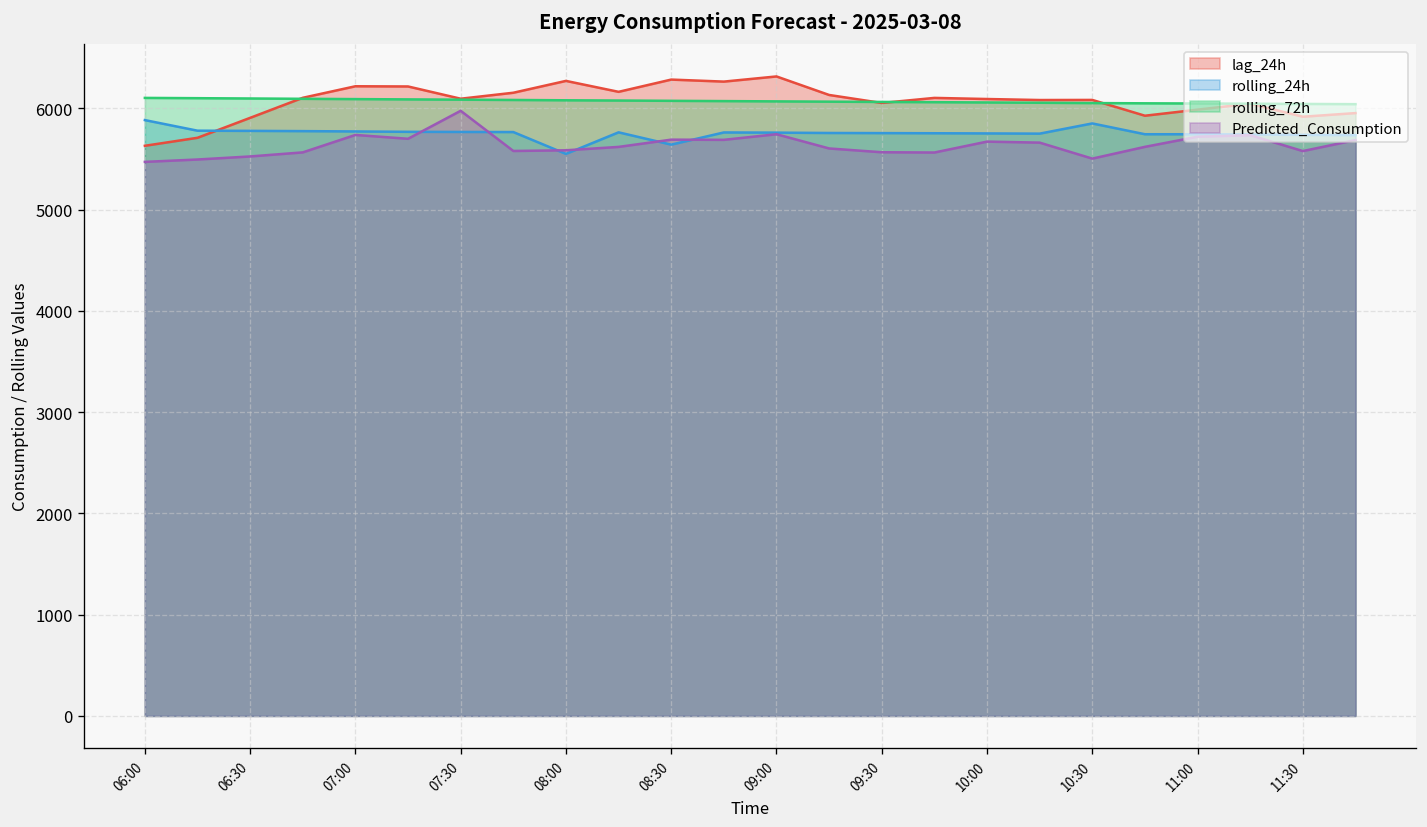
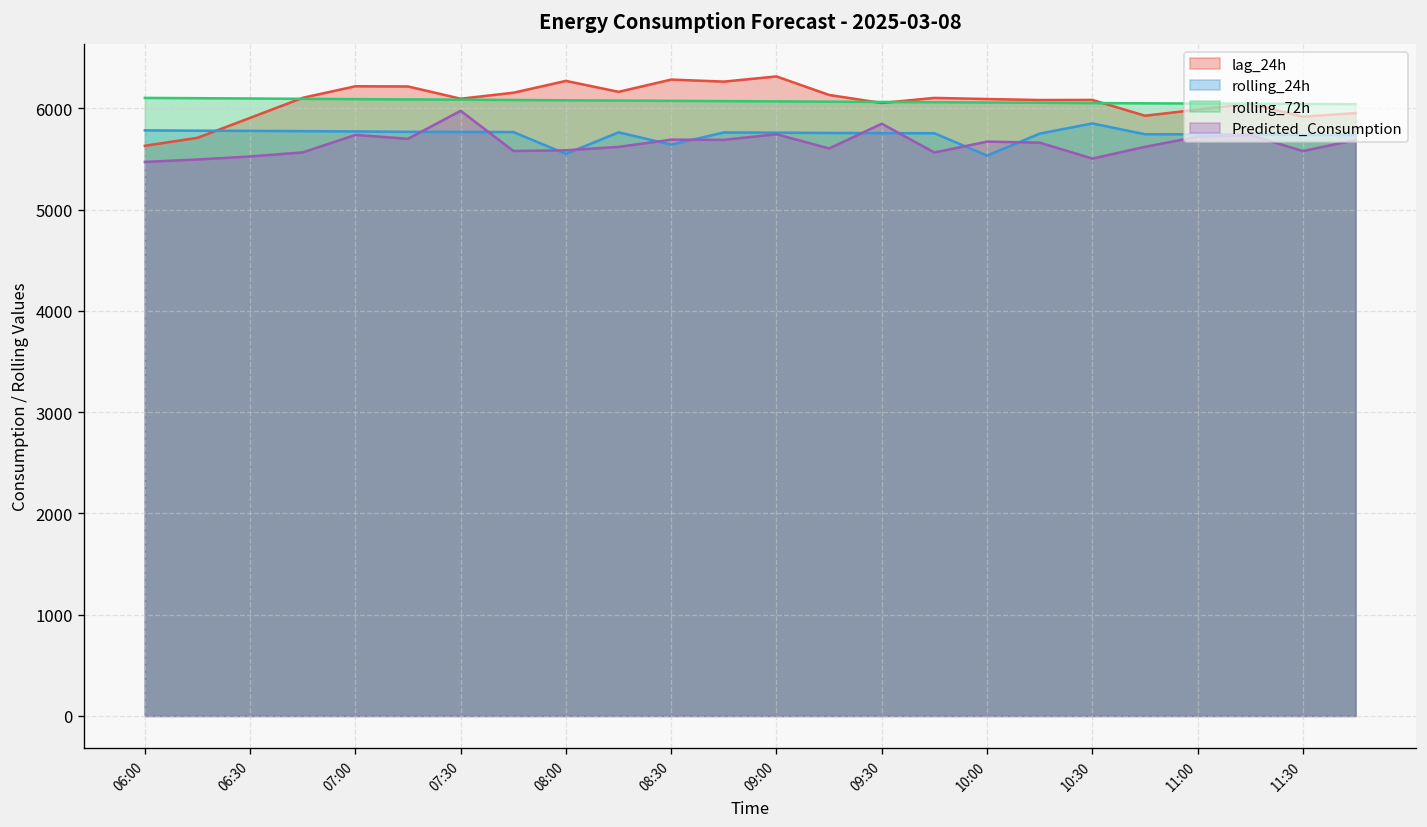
  {
    "lag_24h": {
      "06:00": 5600,
      "06:30": 5900,
      "07:00": 6200,
      "08:00": 6300,
      "08:30": 6300,
      "09:00": 6300,
      "10:00": 6100,
      "10:30": 6100
    },
    "rolling_24h": {
-     "06:00": 5900,
+     "06:00": 5800,
      "06:30": 5800,
      "07:00": 5800,
      "07:30": 5800,
      "08:00": 5600,
      "08:30": 5600,
      "09:30": 5800,
-     "10:00": 5800,
+     "10:00": 5500,
      "10:30": 5900
    },
    "rolling_72h": {
      "06:00": 6100,
      "06:30": 6100,
      "07:00": 6100,
      "08:00": 6100,
      "08:30": 6100,
      "09:00": 6100,
      "10:00": 6100,
      "10:30": 6100
    },
    "Predicted_Consumption": {
      "06:00": 5500,
      "06:30": 5500,
      "07:00": 5700,
      "07:30": 6000,
      "08:00": 5600,
      "08:30": 5700,
-     "09:30": 5600,
+     "09:30": 5800,
      "10:00": 5700,
      "10:30": 5500,
      "11:30": 5600
    }
  }
